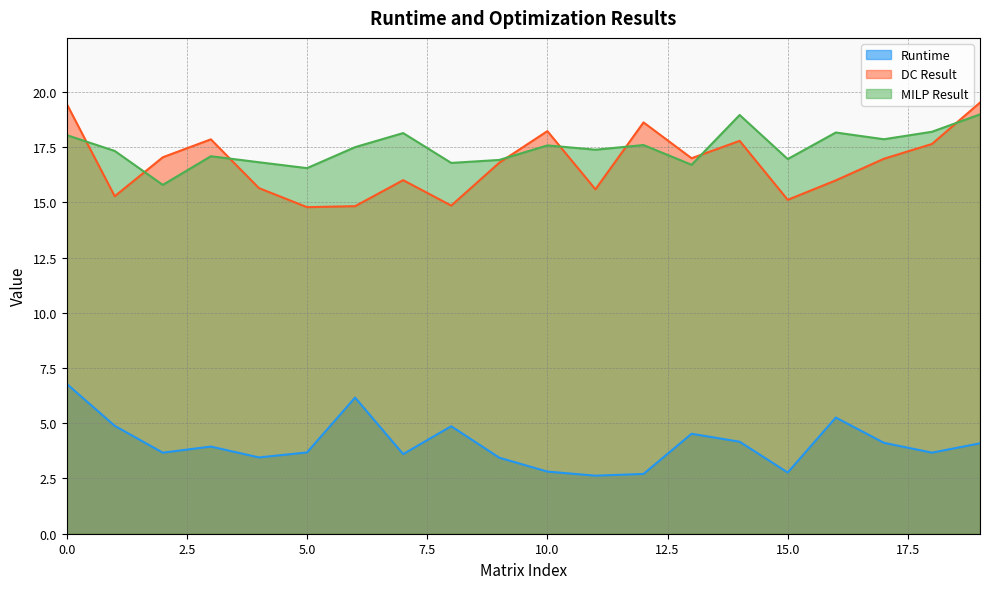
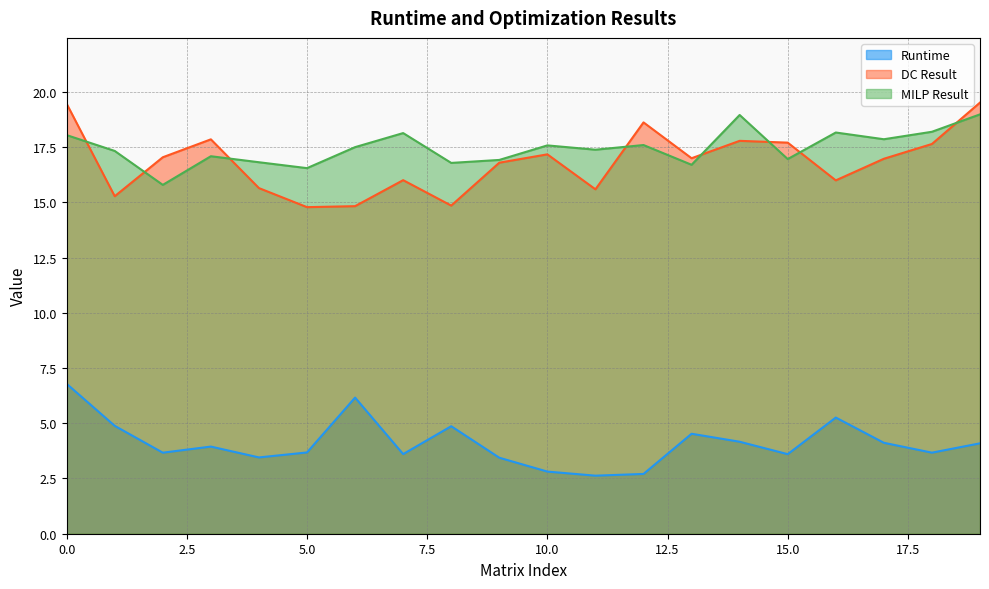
  {
    "Runtime": {
      "0.0": 6.8,
      "5.0": 3.7,
      "10.0": 2.8,
-     "15.0": 2.8
+     "15.0": 3.6
    },
    "DC Result": {
      "0.0": 19.5,
      "5.0": 14.8,
-     "10.0": 18.2,
-     "15.0": 15.1
+     "10.0": 17.2,
+     "15.0": 17.7
    },
    "MILP Result": {
      "0.0": 18.0,
      "5.0": 16.5,
      "10.0": 17.6,
      "15.0": 17.0
    }
  }
